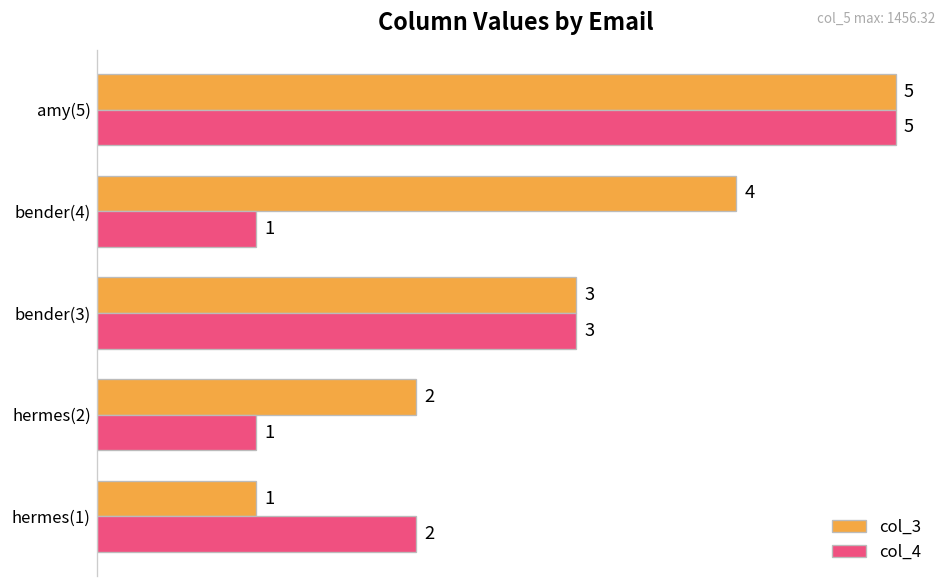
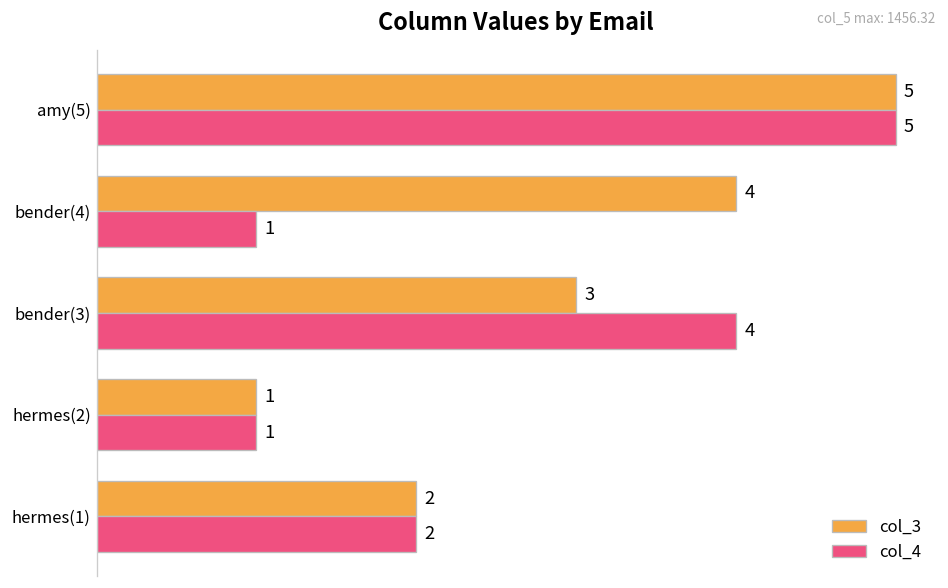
  {
    "col_3": {
      "amy(5)": 5,
      "bender(4)": 4,
      "bender(3)": 3,
-     "hermes(2)": 2,
-     "hermes(1)": 1
+     "hermes(2)": 1,
+     "hermes(1)": 2
    },
    "col_4": {
      "amy(5)": 5,
      "bender(4)": 1,
-     "bender(3)": 3,
+     "bender(3)": 4,
      "hermes(2)": 1,
      "hermes(1)": 2
    }
  }
